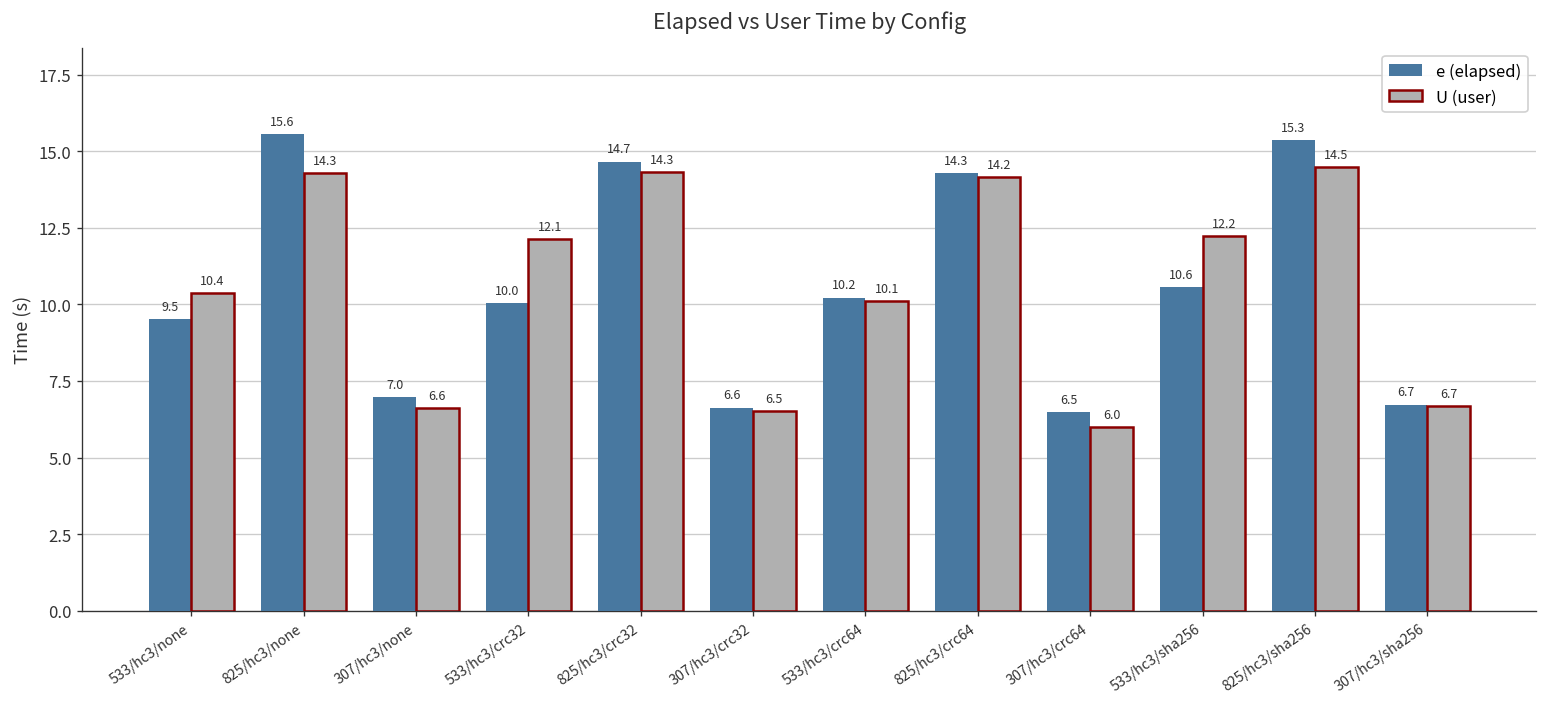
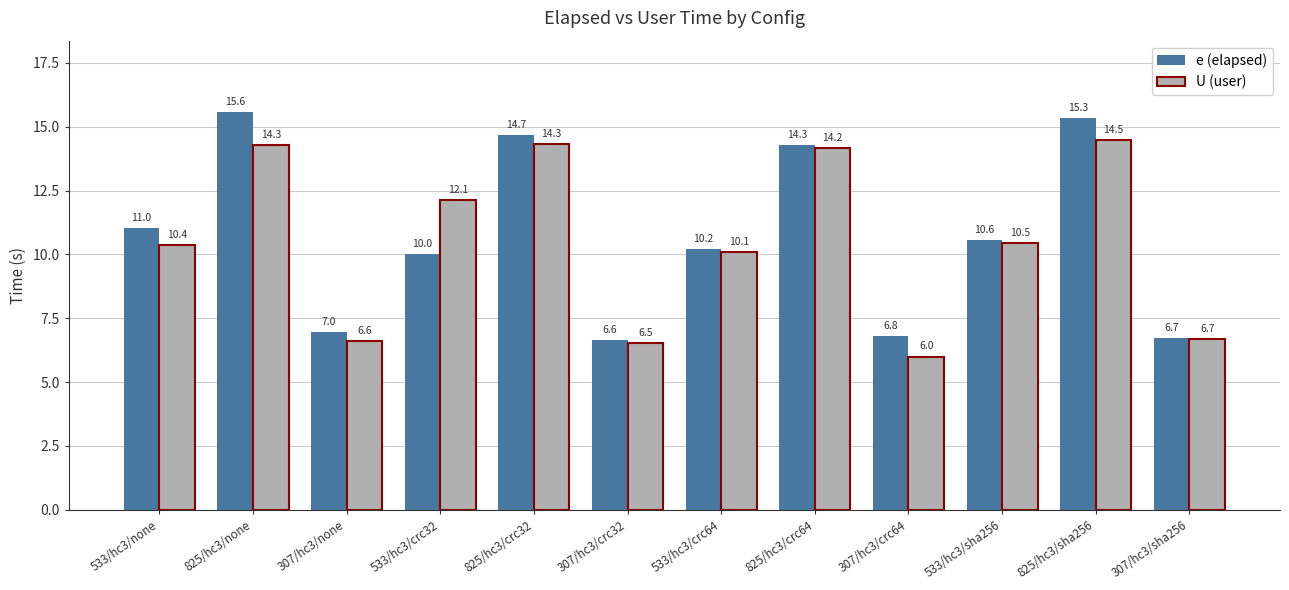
  {
    "e (elapsed)": {
-     "533/hc3/none": 9.5,
+     "533/hc3/none": 11.0,
      "825/hc3/none": 15.6,
      "307/hc3/none": 7.0,
      "533/hc3/crc32": 10.0,
      "825/hc3/crc32": 14.7,
      "307/hc3/crc32": 6.6,
      "533/hc3/crc64": 10.2,
      "825/hc3/crc64": 14.3,
-     "307/hc3/crc64": 6.5,
+     "307/hc3/crc64": 6.8,
      "533/hc3/sha256": 10.6,
      "825/hc3/sha256": 15.3,
      "307/hc3/sha256": 6.7
    },
    "U (user)": {
      "533/hc3/none": 10.4,
      "825/hc3/none": 14.3,
      "307/hc3/none": 6.6,
      "533/hc3/crc32": 12.1,
      "825/hc3/crc32": 14.3,
      "307/hc3/crc32": 6.5,
      "533/hc3/crc64": 10.1,
      "825/hc3/crc64": 14.2,
      "307/hc3/crc64": 6.0,
-     "533/hc3/sha256": 12.2,
+     "533/hc3/sha256": 10.5,
      "825/hc3/sha256": 14.5,
      "307/hc3/sha256": 6.7
    }
  }
